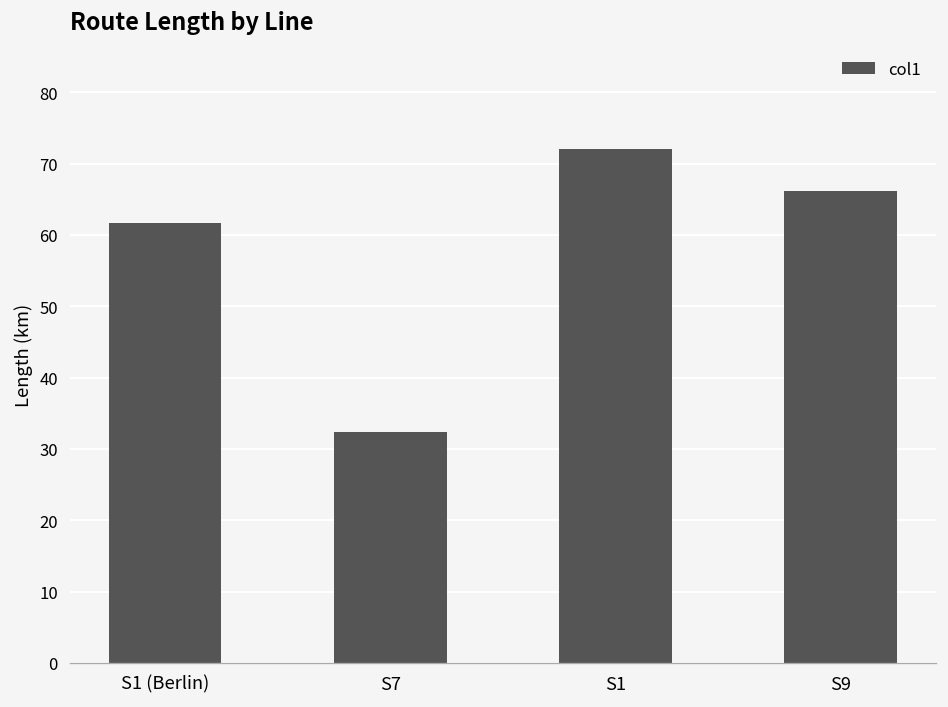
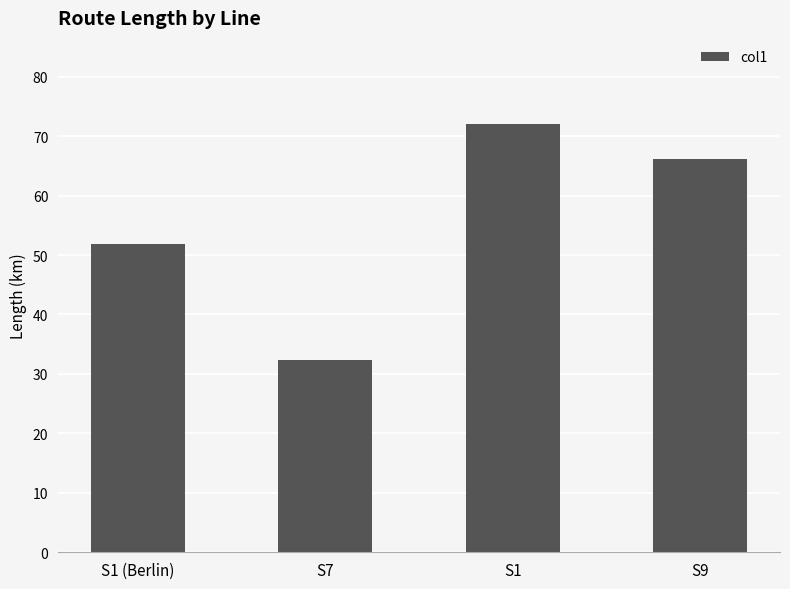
  {
-   "S1 (Berlin)": 62,
+   "S1 (Berlin)": 52,
    "S7": 32,
    "S1": 72,
    "S9": 66
  }
